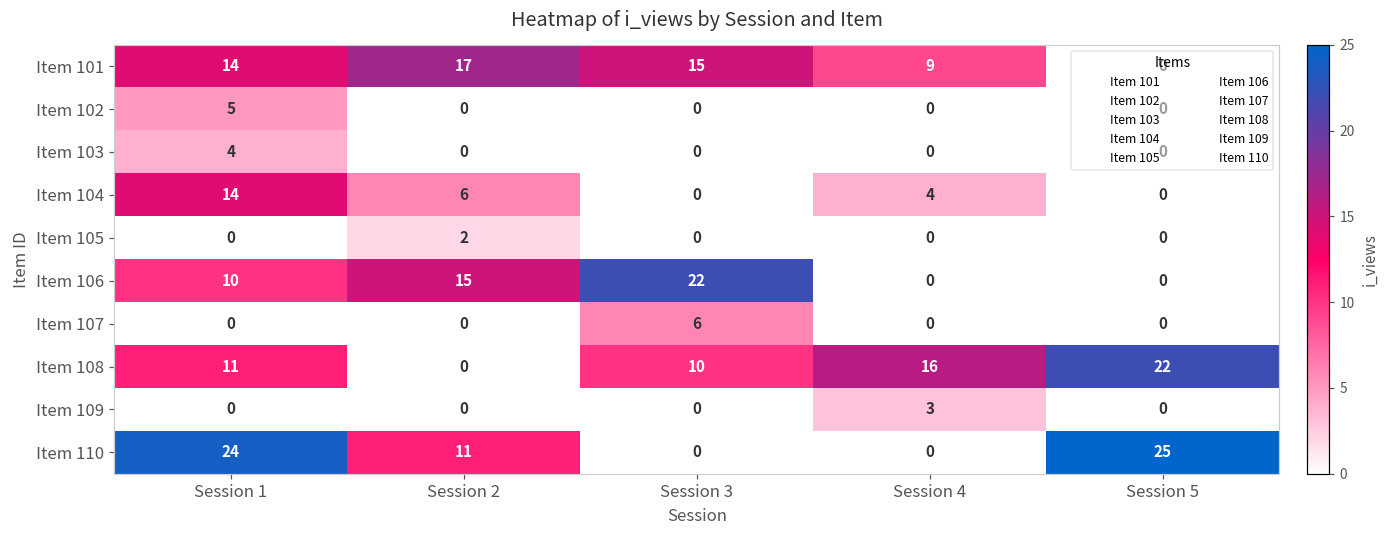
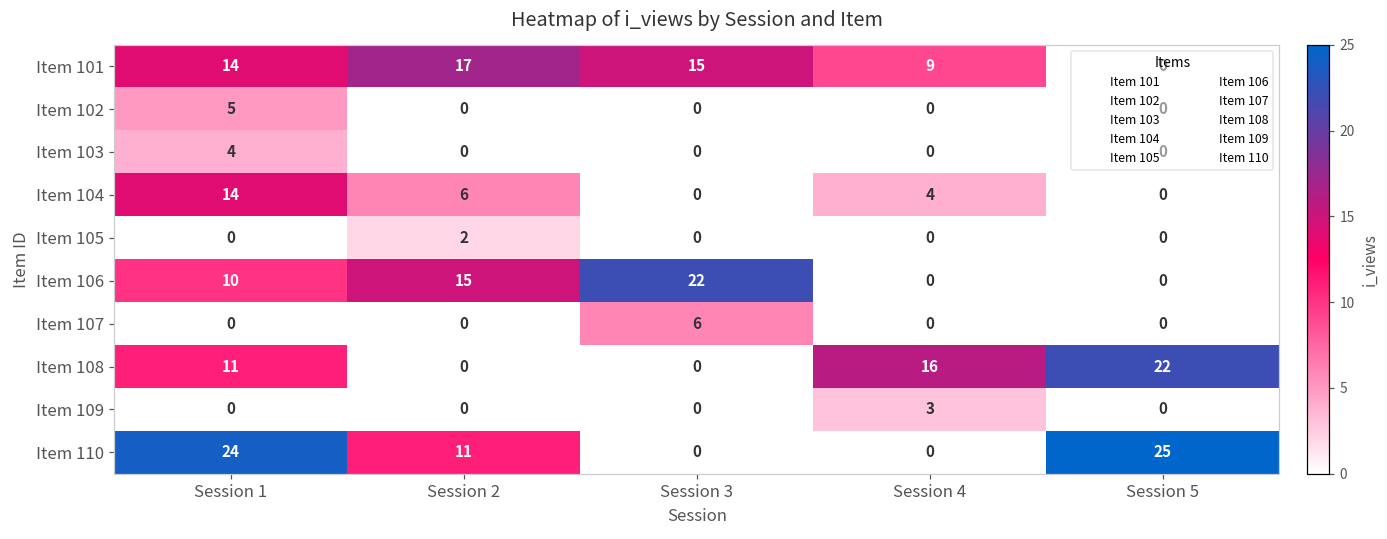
  {
    "Item 101": {
      "Session 1": 14,
      "Session 2": 17,
      "Session 3": 15,
      "Session 4": 9
    },
    "Item 102": {
      "Session 1": 5,
      "Session 2": 0,
      "Session 3": 0,
      "Session 4": 0
    },
    "Item 103": {
      "Session 1": 4,
      "Session 2": 0,
      "Session 3": 0,
      "Session 4": 0
    },
    "Item 104": {
      "Session 1": 14,
      "Session 2": 6,
      "Session 3": 0,
      "Session 4": 4,
      "Session 5": 0
    },
    "Item 105": {
      "Session 1": 0,
      "Session 2": 2,
      "Session 3": 0,
      "Session 4": 0,
      "Session 5": 0
    },
    "Item 106": {
      "Session 1": 10,
      "Session 2": 15,
      "Session 3": 22,
      "Session 4": 0,
      "Session 5": 0
    },
    "Item 107": {
      "Session 1": 0,
      "Session 2": 0,
      "Session 3": 6,
      "Session 4": 0,
      "Session 5": 0
    },
    "Item 108": {
      "Session 1": 11,
      "Session 2": 0,
-     "Session 3": 10,
+     "Session 3": 0,
      "Session 4": 16,
      "Session 5": 22
    },
    "Item 109": {
      "Session 1": 0,
      "Session 2": 0,
      "Session 3": 0,
      "Session 4": 3,
      "Session 5": 0
    },
    "Item 110": {
      "Session 1": 24,
      "Session 2": 11,
      "Session 3": 0,
      "Session 4": 0,
      "Session 5": 25
    }
  }
